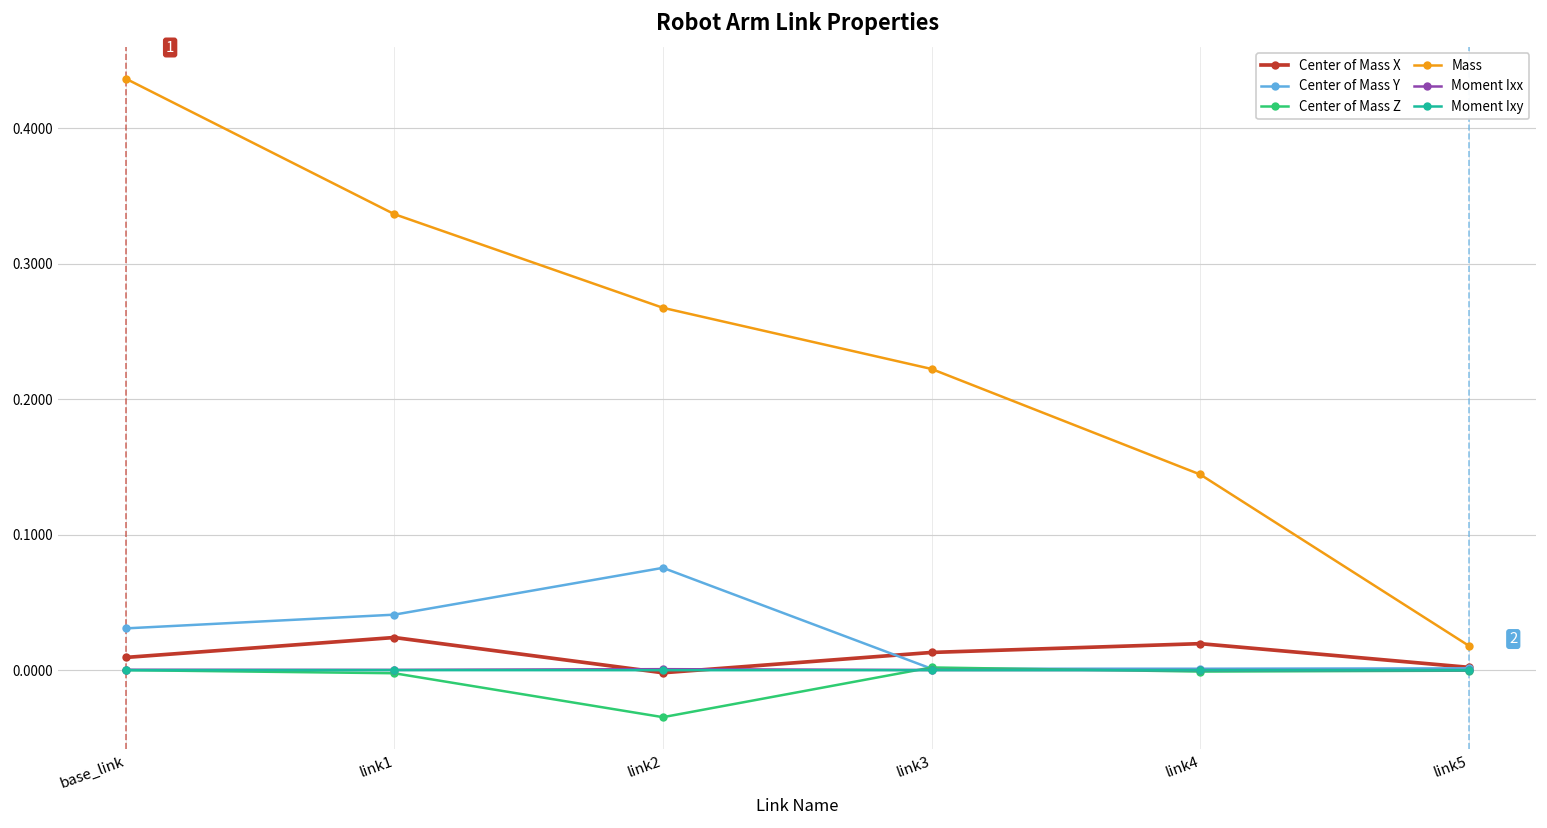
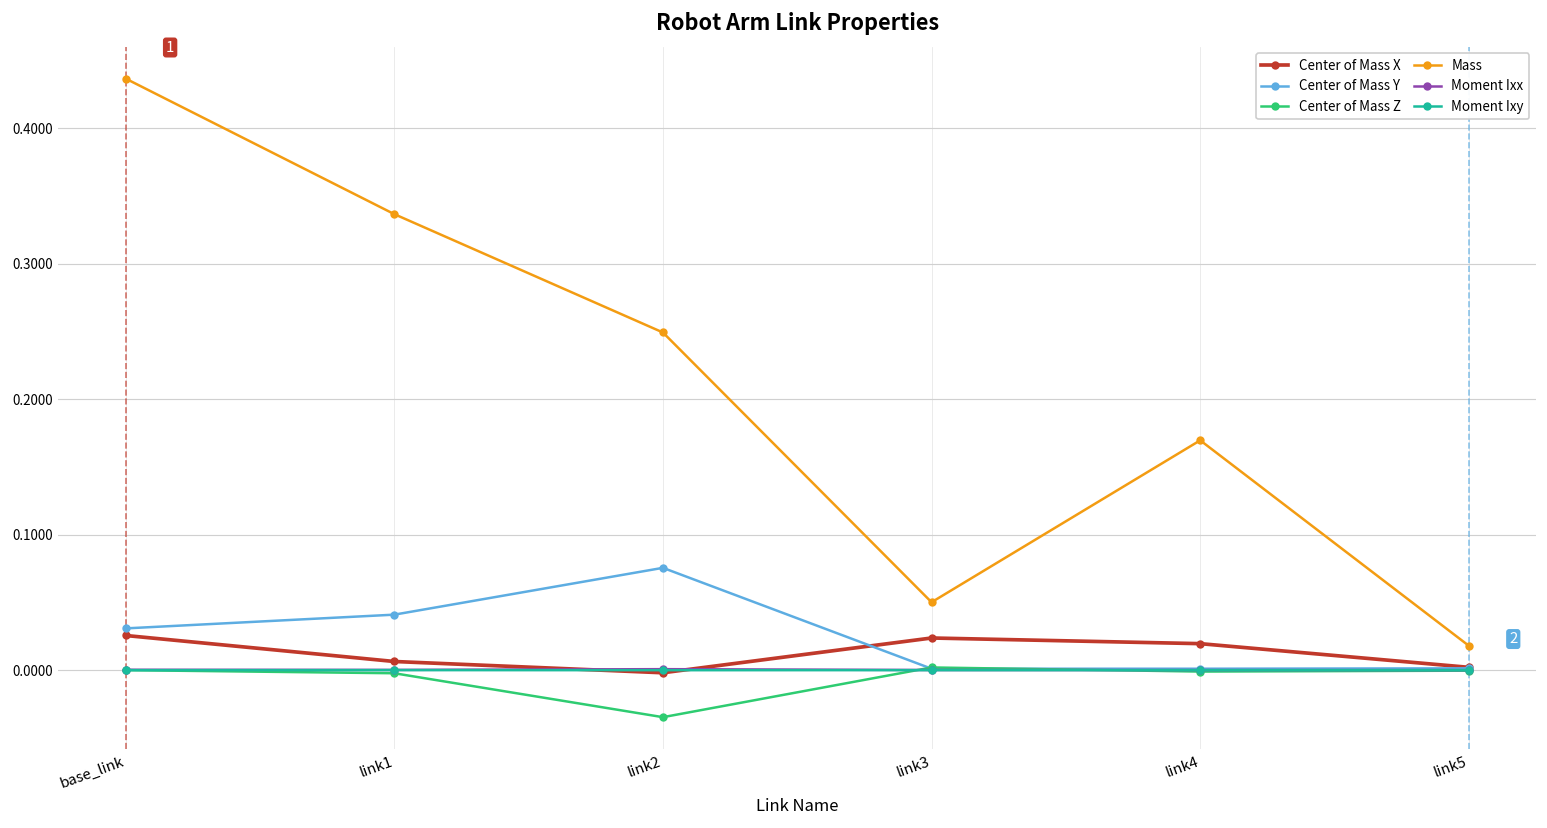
  {
    "Center of Mass X": {
-     "base_link": 0.009,
-     "link1": 0.024,
-     "link3": 0.013,
+     "base_link": 0.026,
+     "link1": 0.006,
+     "link3": 0.024,
      "link4": 0.020
    },
    "Center of Mass Y": {
      "base_link": 0.031,
      "link1": 0.041,
      "link2": 0.076
    },
    "Mass": {
      "base_link": 0.437,
      "link1": 0.337,
-     "link2": 0.267,
-     "link3": 0.222,
-     "link4": 0.144,
+     "link2": 0.249,
+     "link3": 0.050,
+     "link4": 0.170,
      "link5": 0.018
    }
  }
